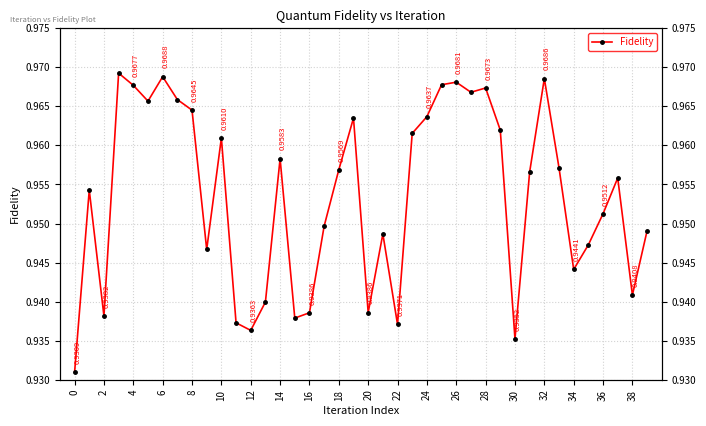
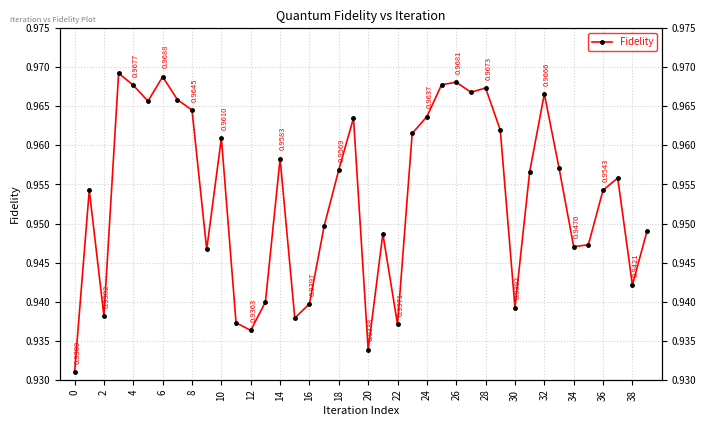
  {
    "0": 0.9309,
    "2": 0.9382,
    "4": 0.9677,
    "6": 0.9688,
    "8": 0.9645,
    "10": 0.9610,
    "12": 0.9363,
    "14": 0.9583,
-   "16": 0.9386,
+   "16": 0.9397,
    "18": 0.9569,
-   "20": 0.9386,
+   "20": 0.9338,
    "22": 0.9371,
    "24": 0.9637,
    "26": 0.9681,
    "28": 0.9673,
-   "30": 0.9352,
-   "32": 0.9686,
-   "34": 0.9441,
-   "36": 0.9512,
-   "38": 0.9408
+   "30": 0.9392,
+   "32": 0.9666,
+   "34": 0.9470,
+   "36": 0.9543,
+   "38": 0.9421
  }
